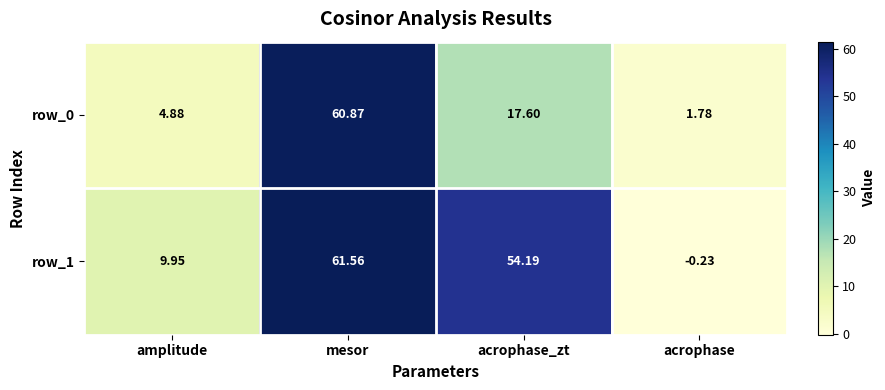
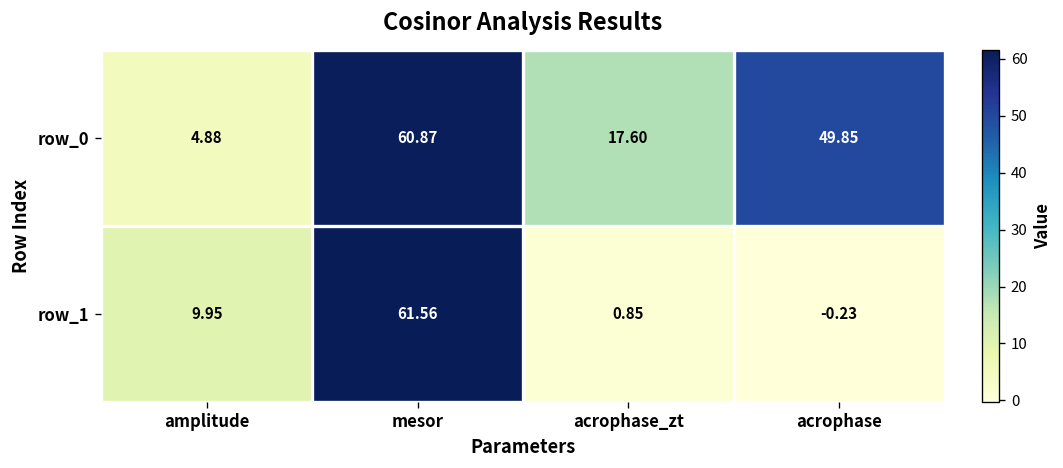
  {
    "row_0": {
      "amplitude": 4.88,
      "mesor": 60.87,
      "acrophase_zt": 17.60,
-     "acrophase": 1.78
+     "acrophase": 49.85
    },
    "row_1": {
      "amplitude": 9.95,
      "mesor": 61.56,
-     "acrophase_zt": 54.19,
+     "acrophase_zt": 0.85,
      "acrophase": -0.23
    }
  }
